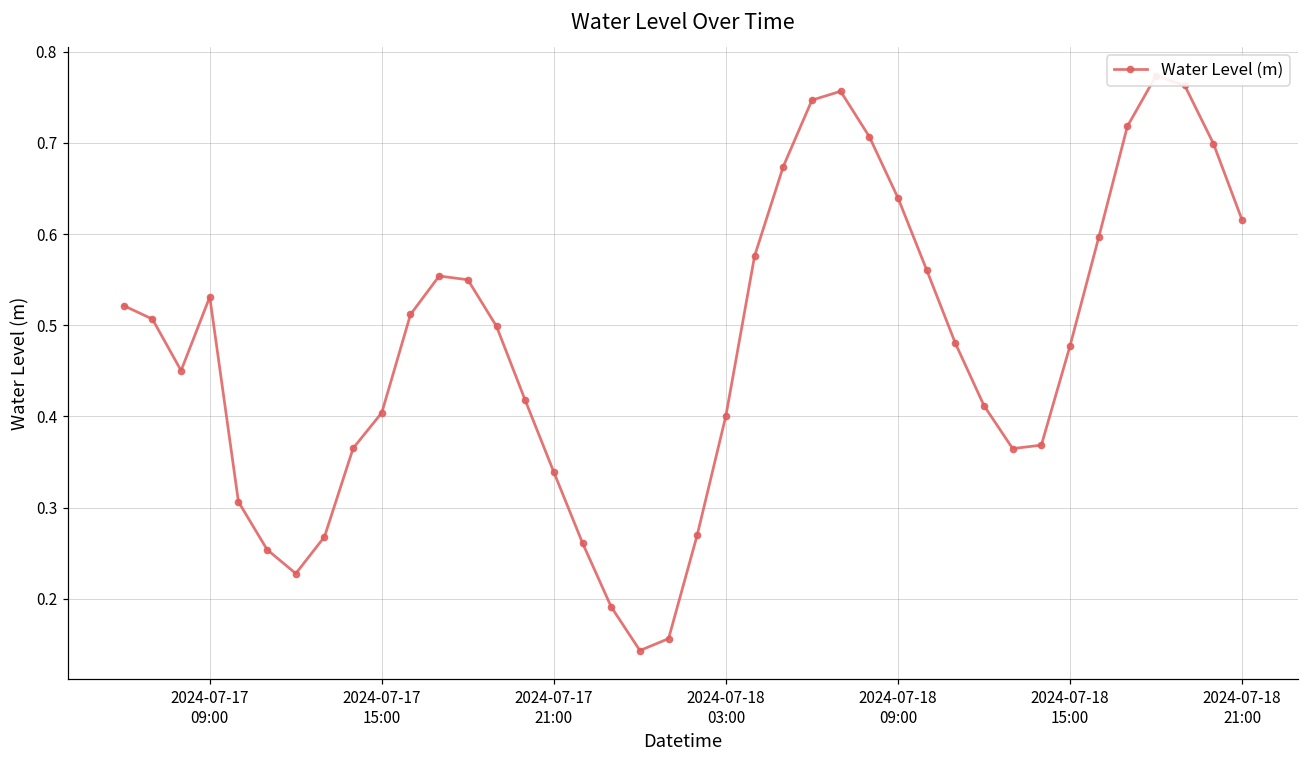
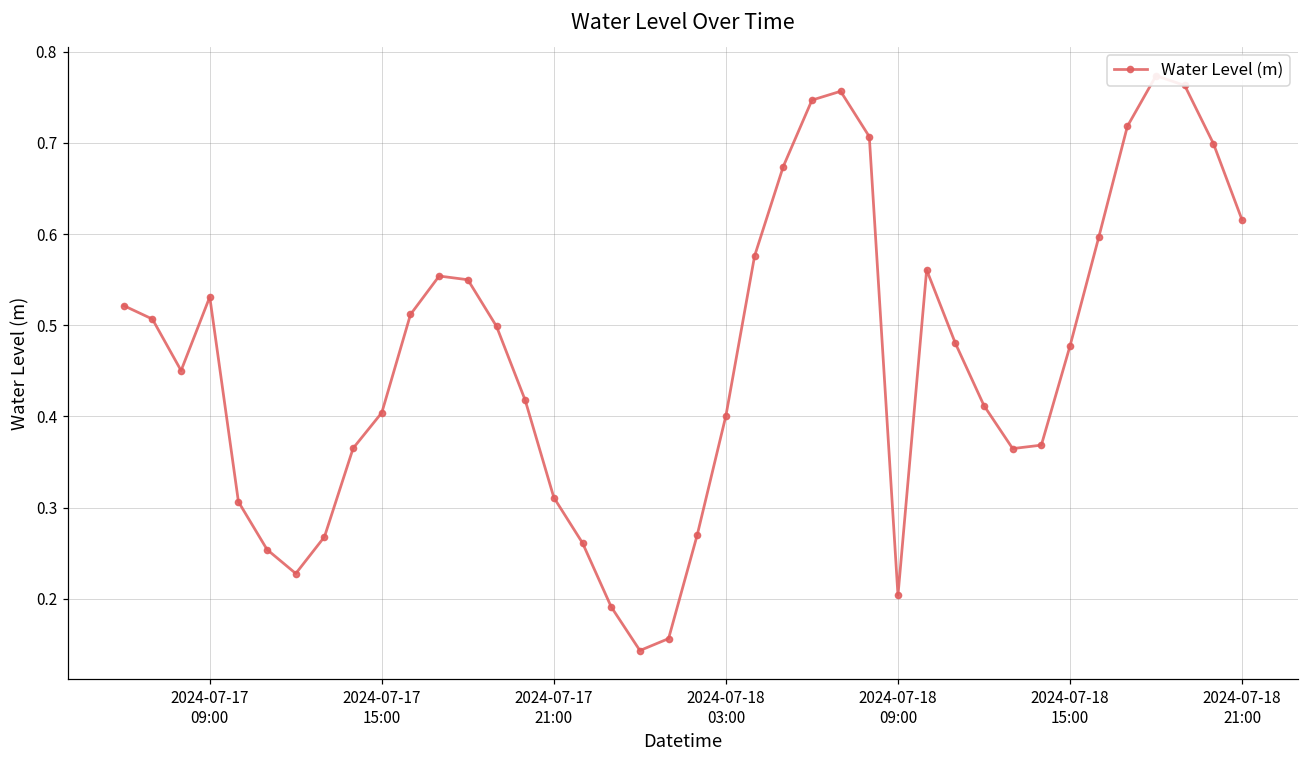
  {
    "2024-07-17 09:00": 0.53,
    "2024-07-17 15:00": 0.40,
-   "2024-07-17 21:00": 0.34,
+   "2024-07-17 21:00": 0.31,
    "2024-07-18 03:00": 0.40,
-   "2024-07-18 09:00": 0.64,
+   "2024-07-18 09:00": 0.20,
    "2024-07-18 15:00": 0.48,
    "2024-07-18 21:00": 0.62
  }
